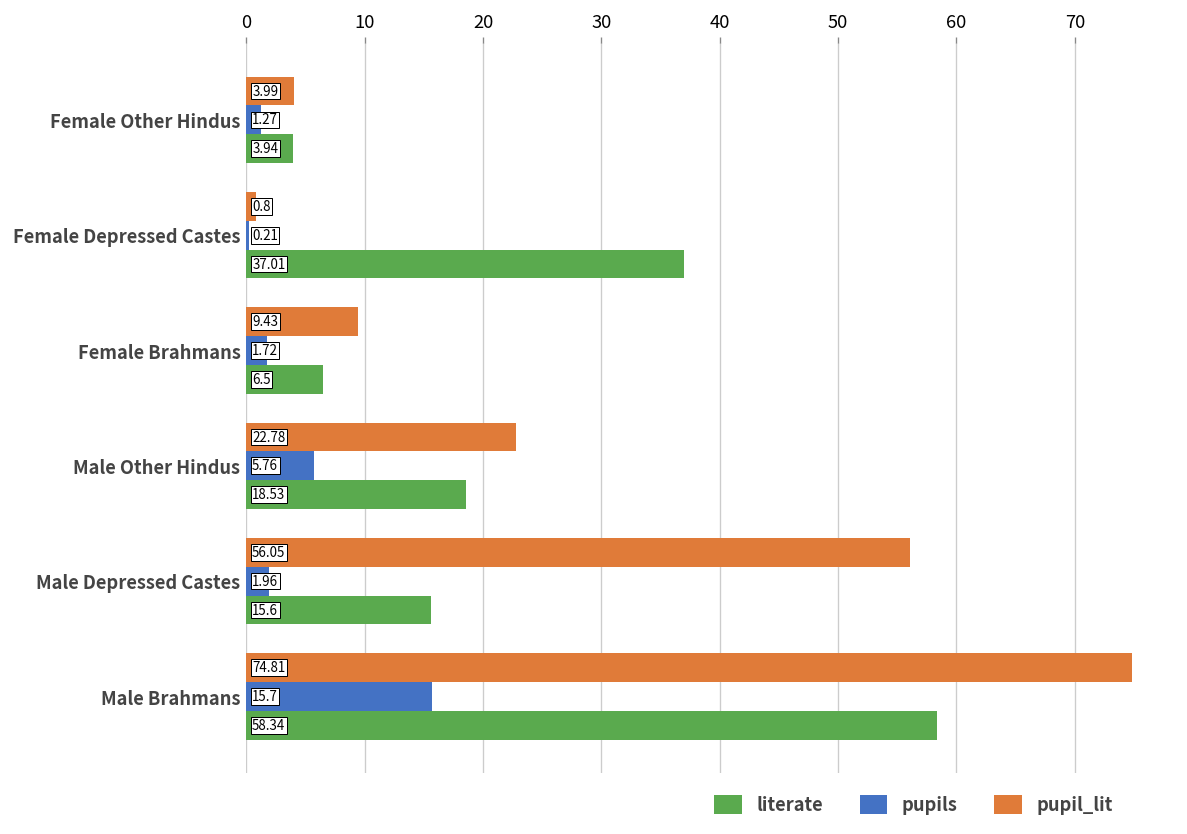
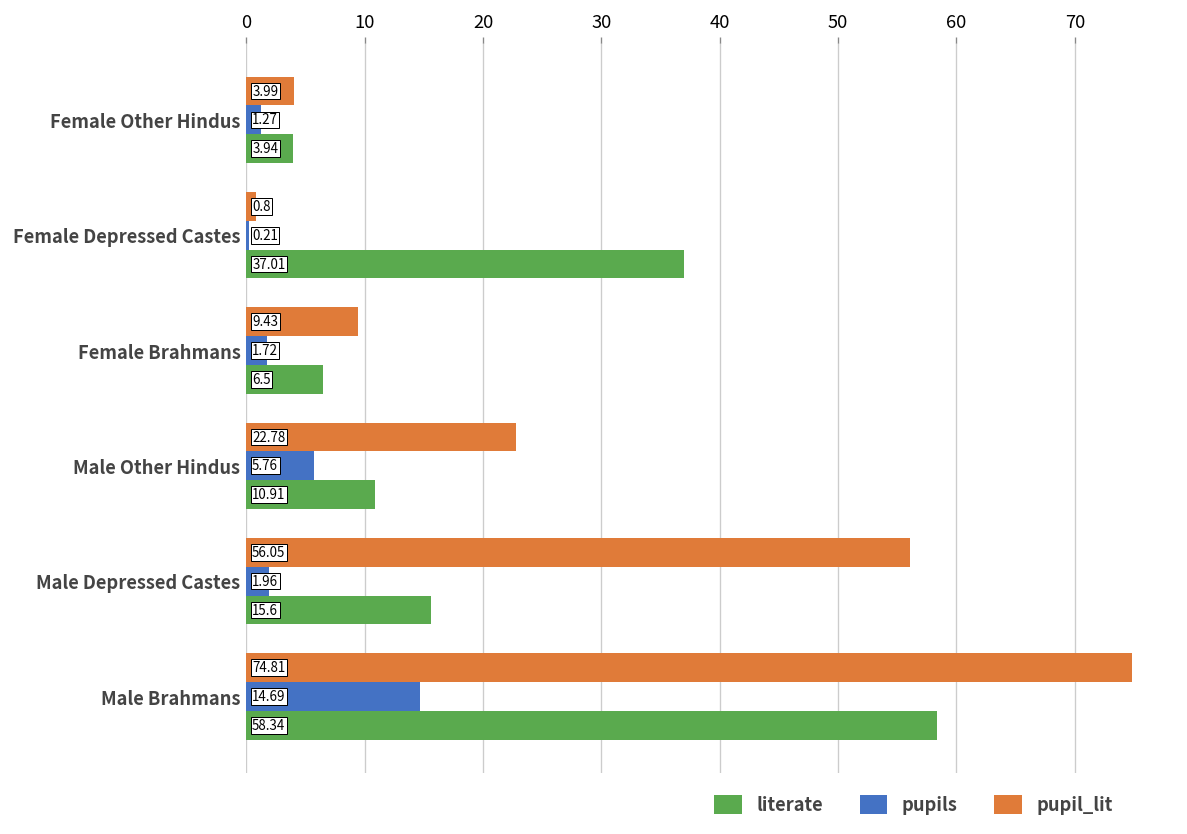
  {
    "literate": {
-     "Male Other Hindus": 18.53
+     "Male Other Hindus": 10.91
    },
    "pupils": {
-     "Male Brahmans": 15.7
+     "Male Brahmans": 14.69
    }
  }
